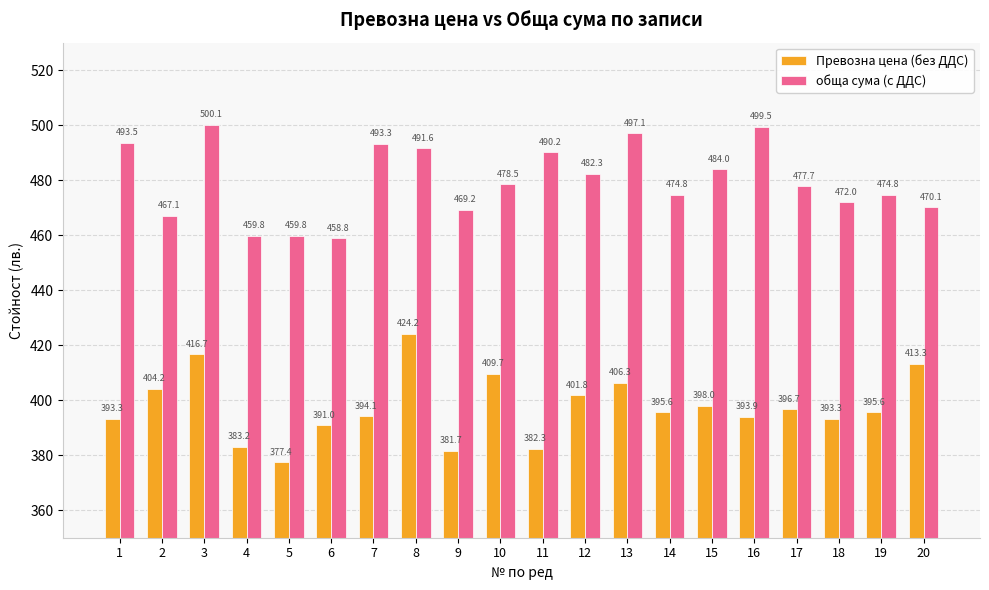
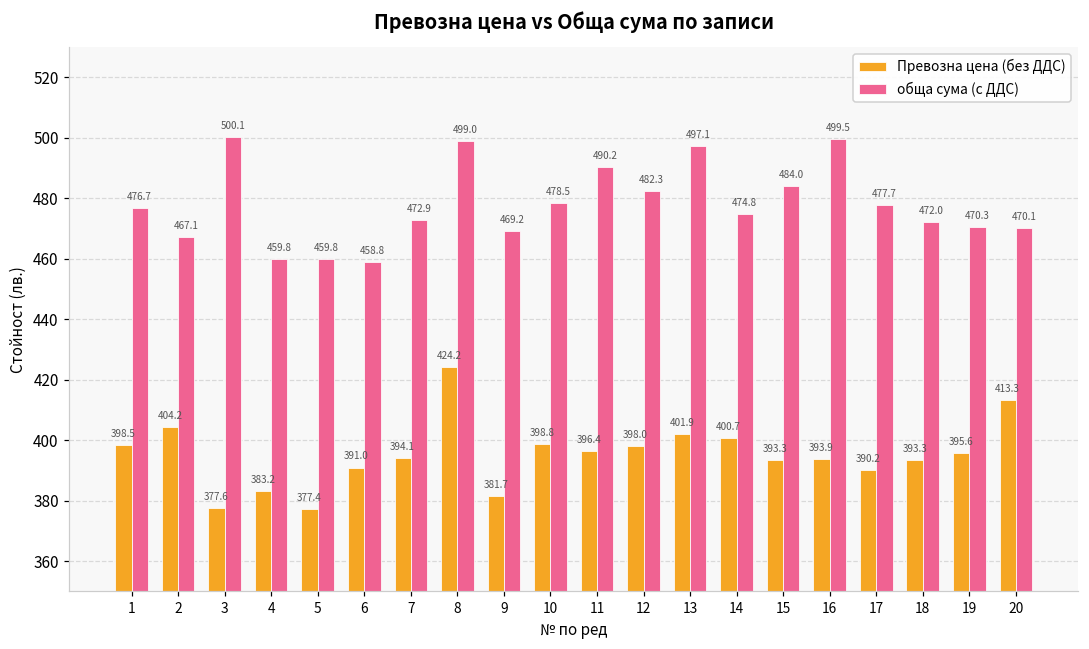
  {
    "Превозна цена (без ДДС)": {
-     "1": 393.3,
+     "1": 398.5,
      "2": 404.2,
-     "3": 416.7,
+     "3": 377.6,
      "4": 383.2,
      "5": 377.4,
      "6": 391.0,
      "7": 394.1,
      "8": 424.2,
      "9": 381.7,
-     "10": 409.7,
-     "11": 382.3,
-     "12": 401.8,
-     "13": 406.3,
-     "14": 395.6,
-     "15": 398.0,
+     "10": 398.8,
+     "11": 396.4,
+     "12": 398.0,
+     "13": 401.9,
+     "14": 400.7,
+     "15": 393.3,
      "16": 393.9,
-     "17": 396.7,
+     "17": 390.2,
      "18": 393.3,
      "19": 395.6,
      "20": 413.3
    },
    "обща сума (с ДДС)": {
-     "1": 493.5,
+     "1": 476.7,
      "2": 467.1,
      "3": 500.1,
      "4": 459.8,
      "5": 459.8,
      "6": 458.8,
-     "7": 493.3,
-     "8": 491.6,
+     "7": 472.9,
+     "8": 499.0,
      "9": 469.2,
      "10": 478.5,
      "11": 490.2,
      "12": 482.3,
      "13": 497.1,
      "14": 474.8,
      "15": 484.0,
      "16": 499.5,
      "17": 477.7,
      "18": 472.0,
-     "19": 474.8,
+     "19": 470.3,
      "20": 470.1
    }
  }
